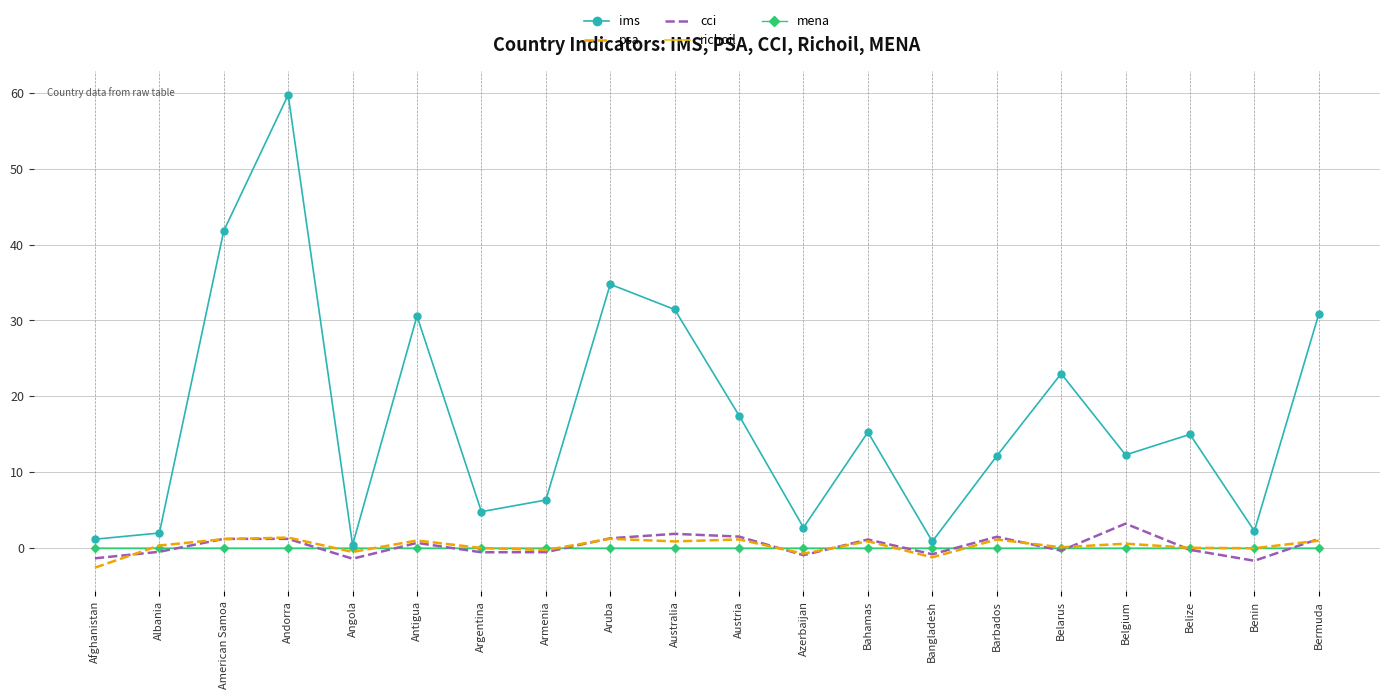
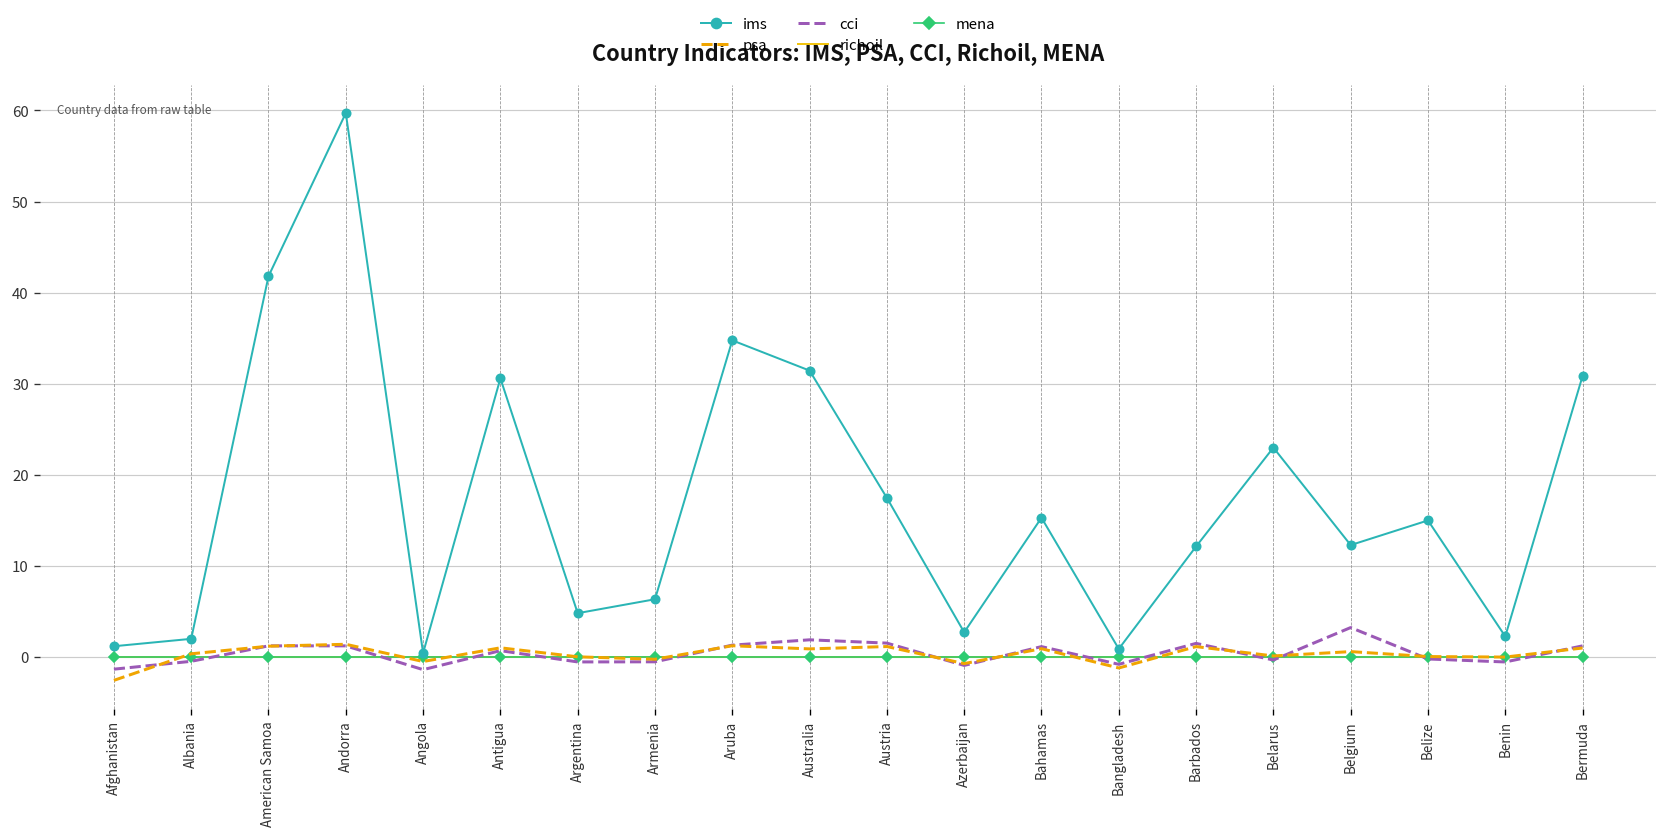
  {
    "ims": {
      "Afghanistan": 1,
      "Albania": 2,
      "American Samoa": 42,
      "Andorra": 60,
      "Angola": 0,
      "Antigua": 31,
      "Argentina": 5,
      "Armenia": 6,
      "Aruba": 35,
      "Australia": 31,
      "Austria": 17,
      "Azerbaijan": 3,
      "Bahamas": 15,
      "Bangladesh": 1,
      "Barbados": 12,
      "Belarus": 23,
      "Belgium": 12,
      "Belize": 15,
      "Benin": 2,
      "Bermuda": 31
    },
    "psa": {
      "Afghanistan": -3,
      "Albania": 0,
      "Angola": -1,
      "Australia": 1,
      "Austria": 1,
      "Bangladesh": -1,
      "Barbados": 1,
      "Belgium": 1
    },
    "cci": {
      "Afghanistan": -1,
      "Albania": 0,
      "Angola": -1,
      "Argentina": -1,
      "Australia": 2,
      "Austria": 2,
      "Bangladesh": -1,
      "Barbados": 1,
      "Belgium": 3,
-     "Benin": -2
+     "Benin": -1
    },
    "mena": {
      "Afghanistan": 0,
      "Albania": 0,
      "American Samoa": 0,
      "Andorra": 0,
      "Angola": 0,
      "Antigua": 0,
      "Aruba": 0,
      "Australia": 0,
      "Austria": 0,
      "Azerbaijan": 0,
      "Bahamas": 0,
      "Bangladesh": 0,
      "Barbados": 0,
      "Belgium": 0,
      "Bermuda": 0
    }
  }
